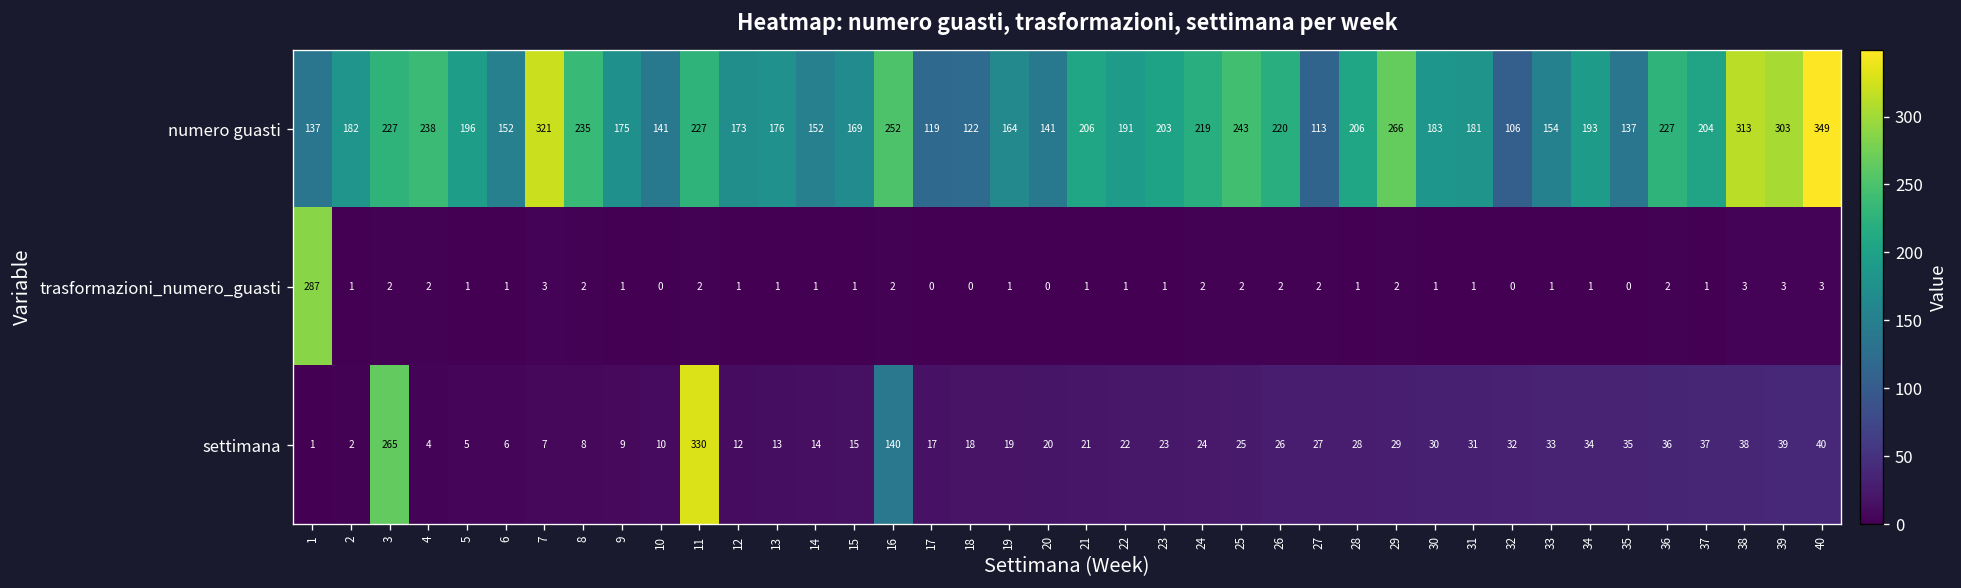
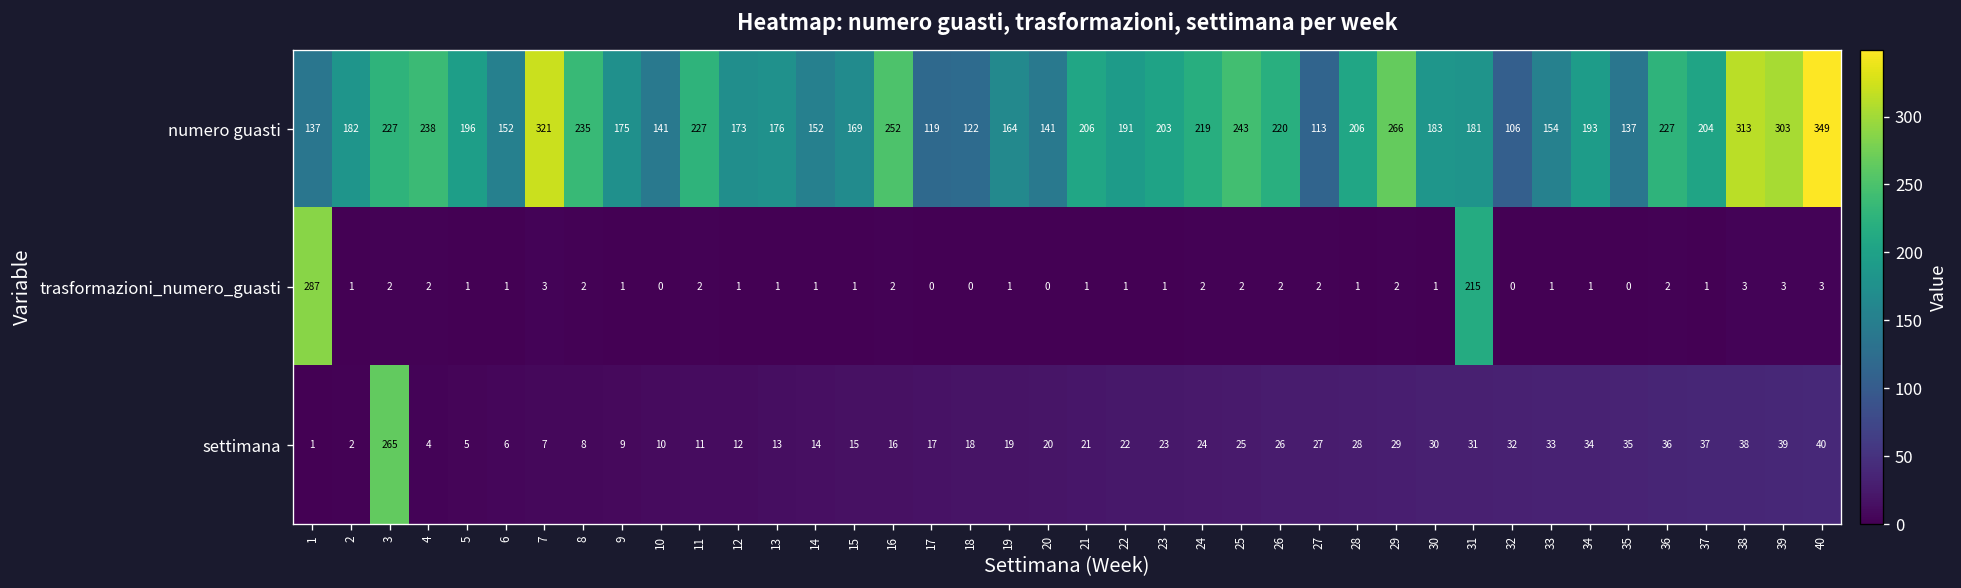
  {
    "numero guasti": {
      "1": 137,
      "2": 182,
      "3": 227,
      "4": 238,
      "5": 196,
      "6": 152,
      "7": 321,
      "8": 235,
      "9": 175,
      "10": 141,
      "11": 227,
      "12": 173,
      "13": 176,
      "14": 152,
      "15": 169,
      "16": 252,
      "17": 119,
      "18": 122,
      "19": 164,
      "20": 141,
      "21": 206,
      "22": 191,
      "23": 203,
      "24": 219,
      "25": 243,
      "26": 220,
      "27": 113,
      "28": 206,
      "29": 266,
      "30": 183,
      "31": 181,
      "32": 106,
      "33": 154,
      "34": 193,
      "35": 137,
      "36": 227,
      "37": 204,
      "38": 313,
      "39": 303,
      "40": 349
    },
    "trasformazioni_numero_guasti": {
      "1": 287,
      "2": 1,
      "3": 2,
      "4": 2,
      "5": 1,
      "6": 1,
      "7": 3,
      "8": 2,
      "9": 1,
      "10": 0,
      "11": 2,
      "12": 1,
      "13": 1,
      "14": 1,
      "15": 1,
      "16": 2,
      "17": 0,
      "18": 0,
      "19": 1,
      "20": 0,
      "21": 1,
      "22": 1,
      "23": 1,
      "24": 2,
      "25": 2,
      "26": 2,
      "27": 2,
      "28": 1,
      "29": 2,
      "30": 1,
-     "31": 1,
+     "31": 215,
      "32": 0,
      "33": 1,
      "34": 1,
      "35": 0,
      "36": 2,
      "37": 1,
      "38": 3,
      "39": 3,
      "40": 3
    },
    "settimana": {
      "1": 1,
      "2": 2,
      "3": 265,
      "4": 4,
      "5": 5,
      "6": 6,
      "7": 7,
      "8": 8,
      "9": 9,
      "10": 10,
-     "11": 330,
+     "11": 11,
      "12": 12,
      "13": 13,
      "14": 14,
      "15": 15,
-     "16": 140,
+     "16": 16,
      "17": 17,
      "18": 18,
      "19": 19,
      "20": 20,
      "21": 21,
      "22": 22,
      "23": 23,
      "24": 24,
      "25": 25,
      "26": 26,
      "27": 27,
      "28": 28,
      "29": 29,
      "30": 30,
      "31": 31,
      "32": 32,
      "33": 33,
      "34": 34,
      "35": 35,
      "36": 36,
      "37": 37,
      "38": 38,
      "39": 39,
      "40": 40
    }
  }
